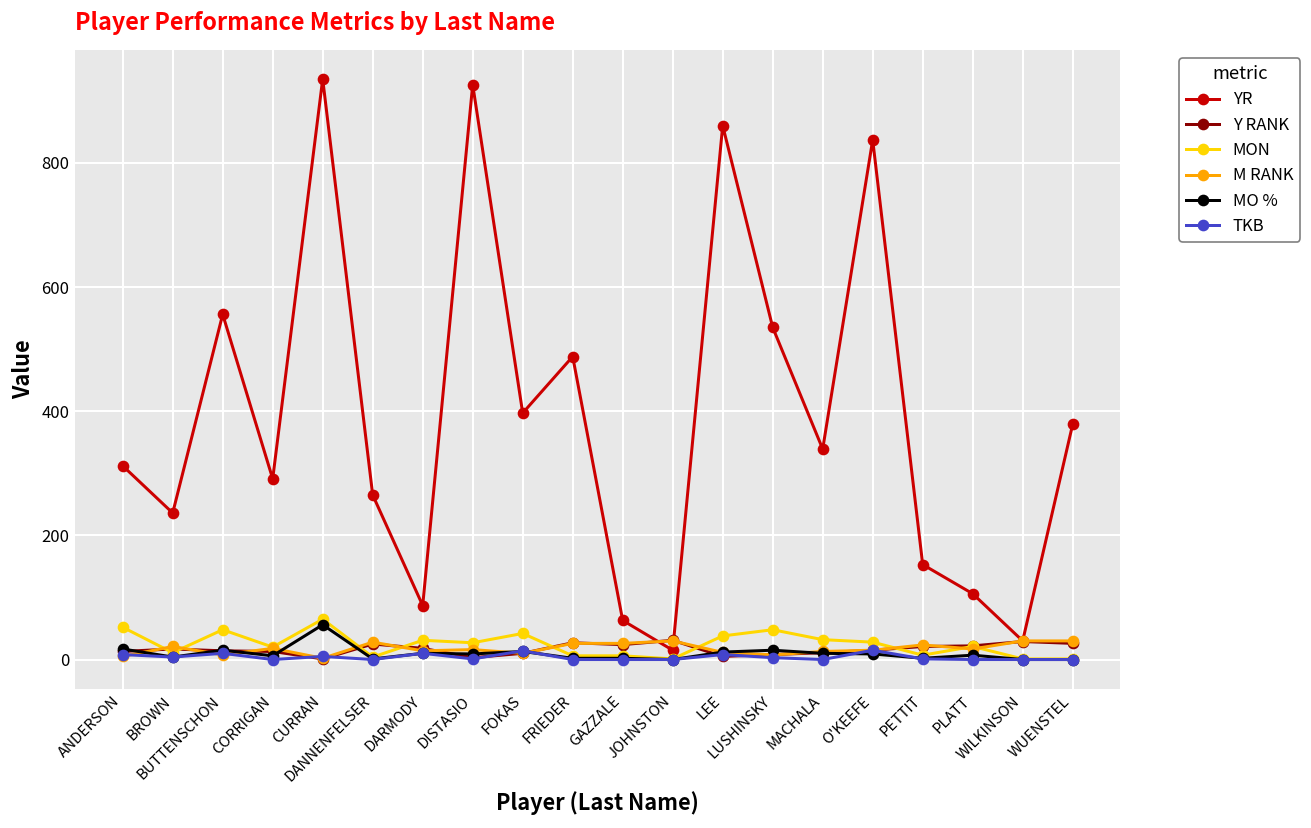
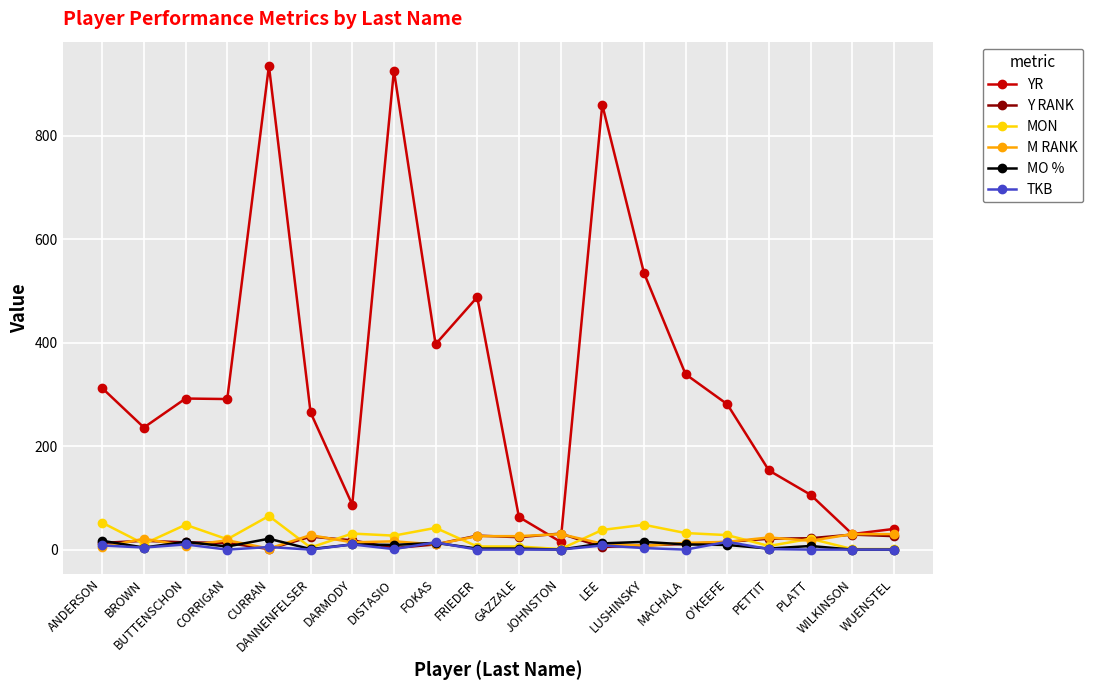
  {
    "YR": {
      "ANDERSON": 310,
      "BROWN": 240,
-     "BUTTENSCHON": 560,
+     "BUTTENSCHON": 290,
      "CORRIGAN": 290,
      "CURRAN": 940,
      "DANNENFELSER": 270,
      "DARMODY": 90,
      "DISTASIO": 930,
      "FOKAS": 400,
      "FRIEDER": 490,
      "GAZZALE": 60,
      "JOHNSTON": 20,
      "LEE": 860,
      "LUSHINSKY": 540,
      "MACHALA": 340,
-     "O'KEEFE": 840,
+     "O'KEEFE": 280,
      "PETTIT": 150,
      "PLATT": 110,
-     "WUENSTEL": 380
+     "WUENSTEL": 40
    },
    "Y RANK": {
      "CORRIGAN": 10
    },
    "MO %": {
      "CORRIGAN": 10,
-     "CURRAN": 60,
+     "CURRAN": 20,
      "DISTASIO": 10,
      "LUSHINSKY": 20,
      "O'KEEFE": 10,
      "PLATT": 10
    },
    "TKB": {
      "CORRIGAN": 0,
      "MACHALA": 0,
      "PLATT": 0
    }
  }
